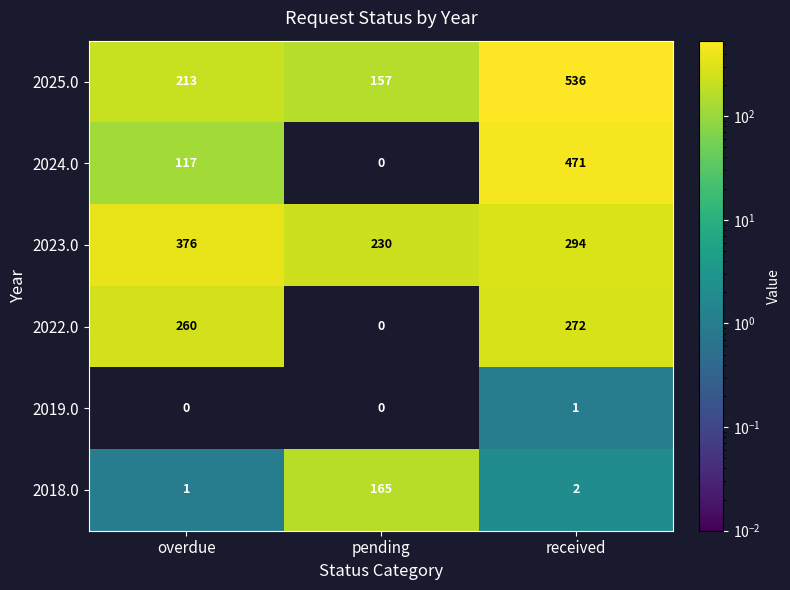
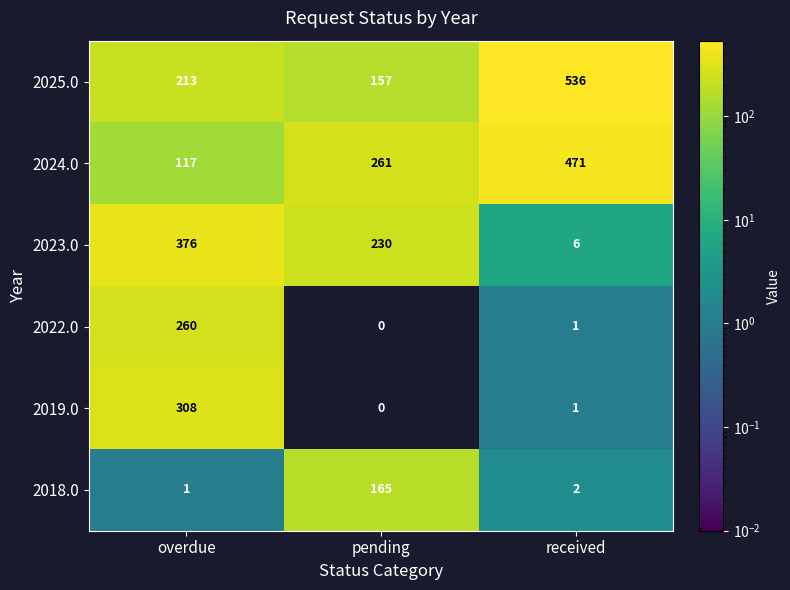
  {
    "2025.0": {
      "overdue": 213,
      "pending": 157,
      "received": 536
    },
    "2024.0": {
      "overdue": 117,
-     "pending": 0,
+     "pending": 261,
      "received": 471
    },
    "2023.0": {
      "overdue": 376,
      "pending": 230,
-     "received": 294
+     "received": 6
    },
    "2022.0": {
      "overdue": 260,
      "pending": 0,
-     "received": 272
+     "received": 1
    },
    "2019.0": {
-     "overdue": 0,
+     "overdue": 308,
      "pending": 0,
      "received": 1
    },
    "2018.0": {
      "overdue": 1,
      "pending": 165,
      "received": 2
    }
  }
